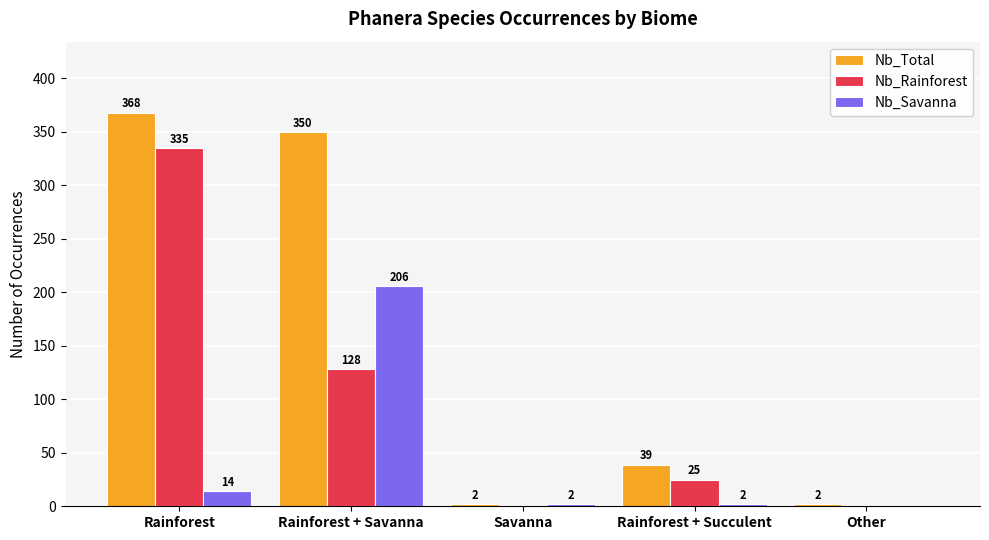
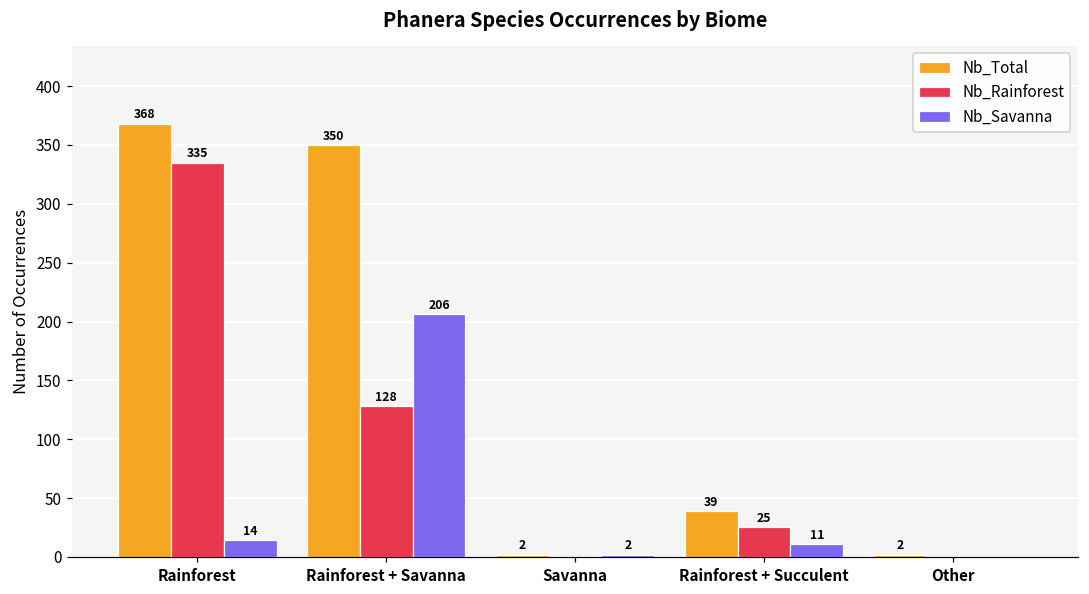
  {
    "Nb_Total": {
      "Rainforest": 368,
      "Rainforest + Savanna": 350,
      "Savanna": 2,
      "Rainforest + Succulent": 39,
      "Other": 2
    },
    "Nb_Rainforest": {
      "Rainforest": 335,
      "Rainforest + Savanna": 128,
      "Rainforest + Succulent": 25
    },
    "Nb_Savanna": {
      "Rainforest": 14,
      "Rainforest + Savanna": 206,
      "Savanna": 2,
-     "Rainforest + Succulent": 2
+     "Rainforest + Succulent": 11
    }
  }
